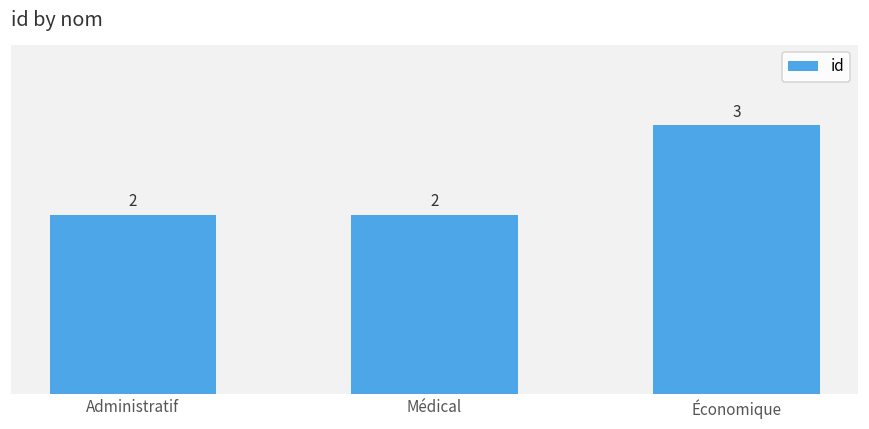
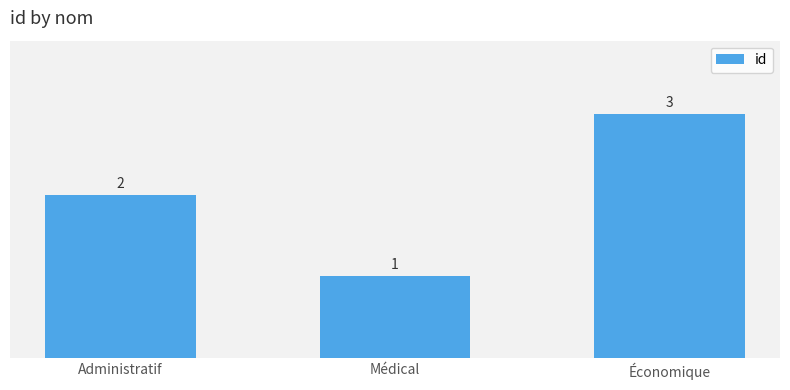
  {
    "Administratif": 2,
-   "Médical": 2,
+   "Médical": 1,
    "Économique": 3
  }
